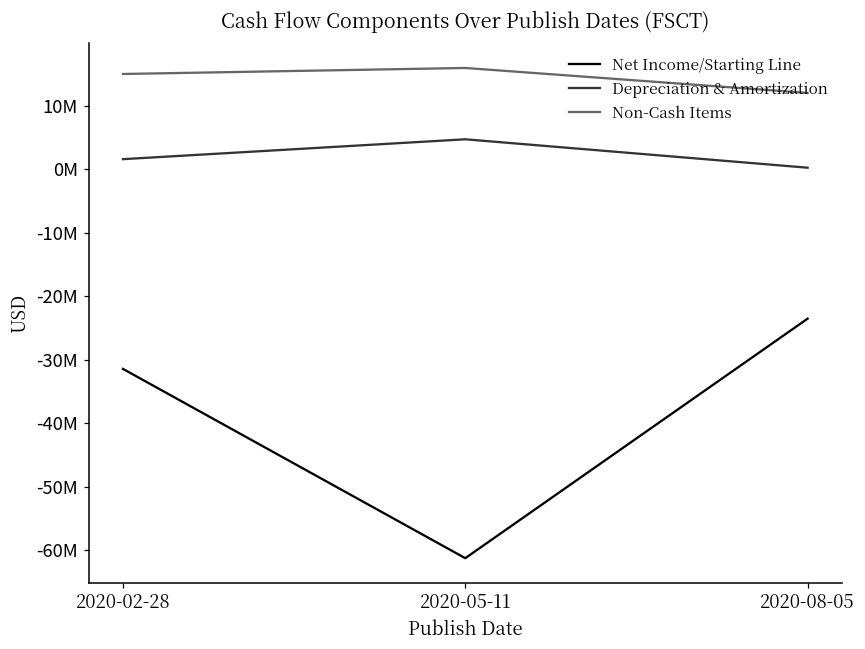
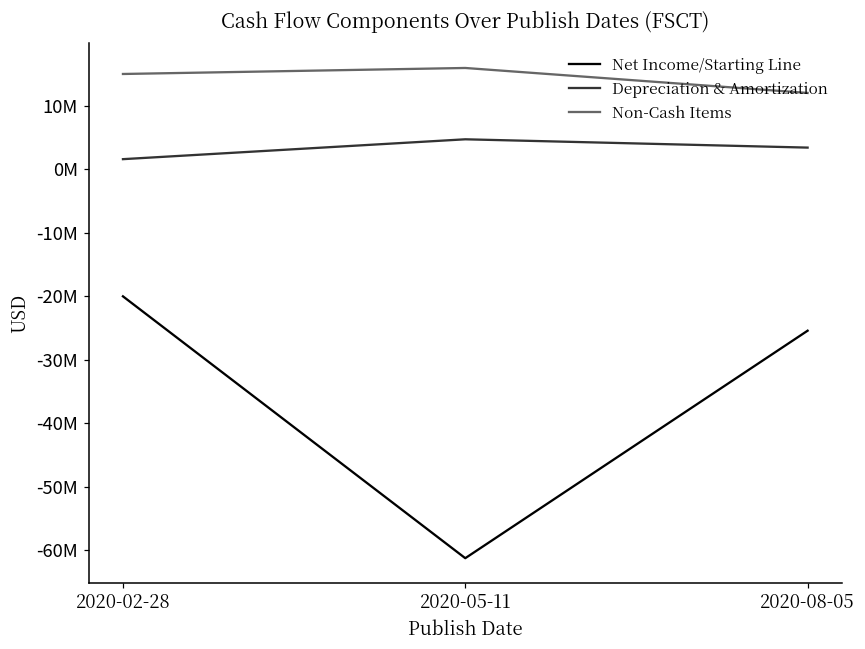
  {
    "Net Income/Starting Line": {
-     "2020-02-28": -31000000,
+     "2020-02-28": -20000000,
      "2020-05-11": -61000000,
-     "2020-08-05": -24000000
+     "2020-08-05": -25000000
    },
    "Depreciation & Amortization": {
      "2020-02-28": 2000000,
      "2020-05-11": 5000000,
-     "2020-08-05": 0
+     "2020-08-05": 3000000
    },
    "Non-Cash Items": {
      "2020-02-28": 15000000,
      "2020-05-11": 16000000,
      "2020-08-05": 12000000
    }
  }
